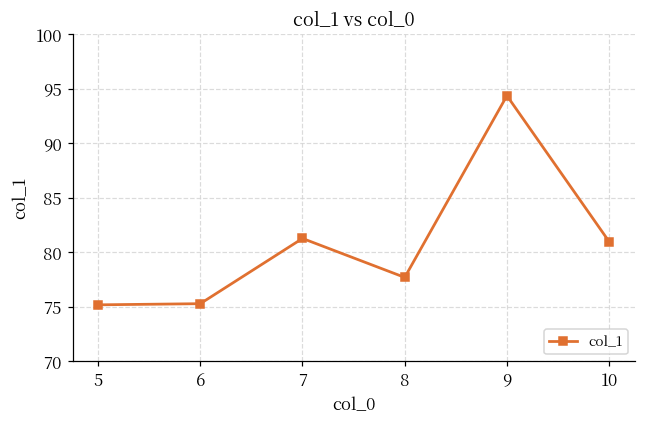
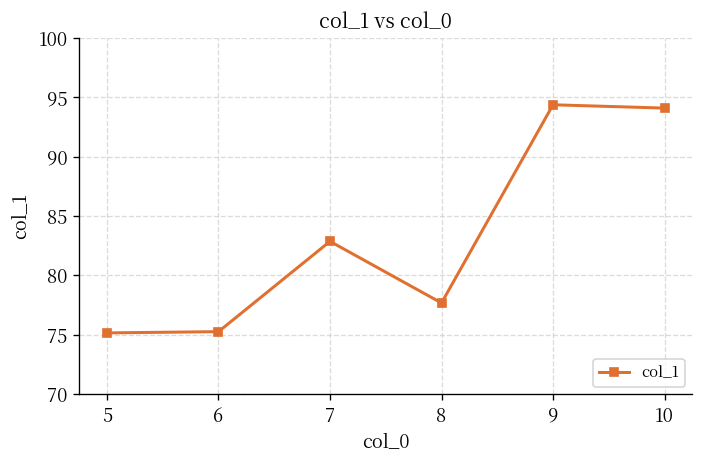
  {
    "5": 75,
    "6": 75,
-   "7": 81,
+   "7": 83,
    "8": 78,
    "9": 94,
-   "10": 81
+   "10": 94
  }
